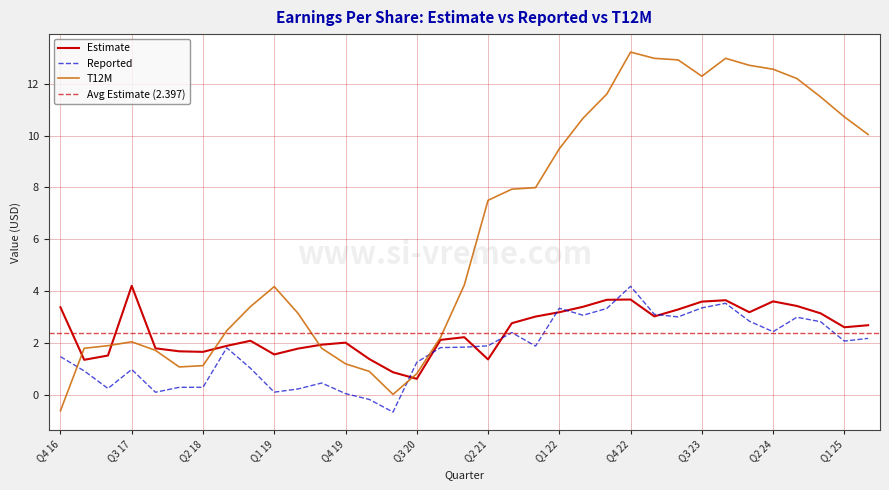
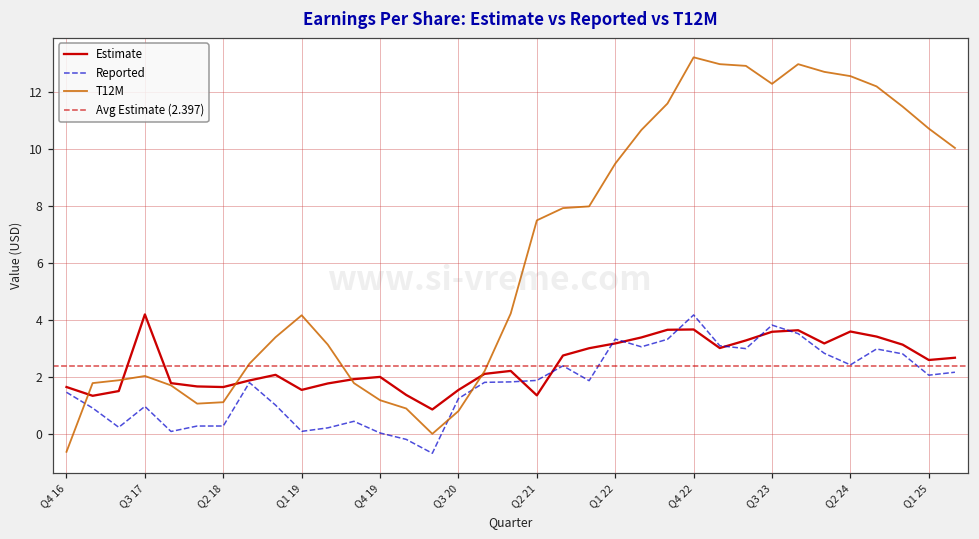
  {
    "Estimate": {
-     "Q4 16": 3.4,
+     "Q4 16": 1.7,
      "Q3 17": 4.2,
      "Q2 18": 1.7,
      "Q1 19": 1.6,
      "Q4 19": 2.0,
-     "Q3 20": 0.6,
+     "Q3 20": 1.6,
      "Q2 21": 1.4,
      "Q1 22": 3.2,
      "Q4 22": 3.7,
      "Q3 23": 3.6,
      "Q2 24": 3.6,
      "Q1 25": 2.6
    },
    "Reported": {
      "Q4 16": 1.5,
      "Q3 17": 1.0,
      "Q2 18": 0.3,
      "Q1 19": 0.1,
      "Q4 19": 0.0,
      "Q3 20": 1.2,
      "Q2 21": 1.9,
      "Q1 22": 3.3,
      "Q4 22": 4.2,
-     "Q3 23": 3.3,
+     "Q3 23": 3.8,
      "Q2 24": 2.4,
      "Q1 25": 2.1
    },
    "T12M": {
      "Q4 16": -0.6,
      "Q3 17": 2.0,
      "Q2 18": 1.1,
      "Q1 19": 4.2,
      "Q4 19": 1.2,
      "Q3 20": 0.8,
      "Q2 21": 7.5,
      "Q1 22": 9.5,
      "Q4 22": 13.2,
      "Q3 23": 12.3,
      "Q2 24": 12.6,
      "Q1 25": 10.7
    }
  }
